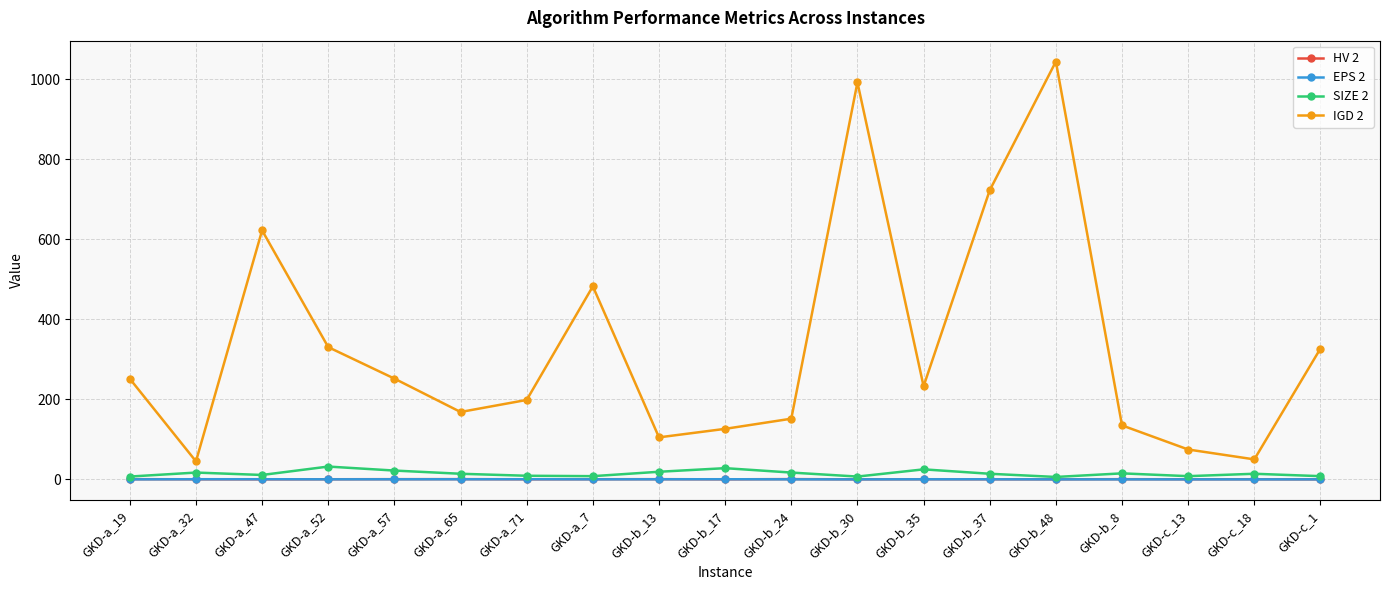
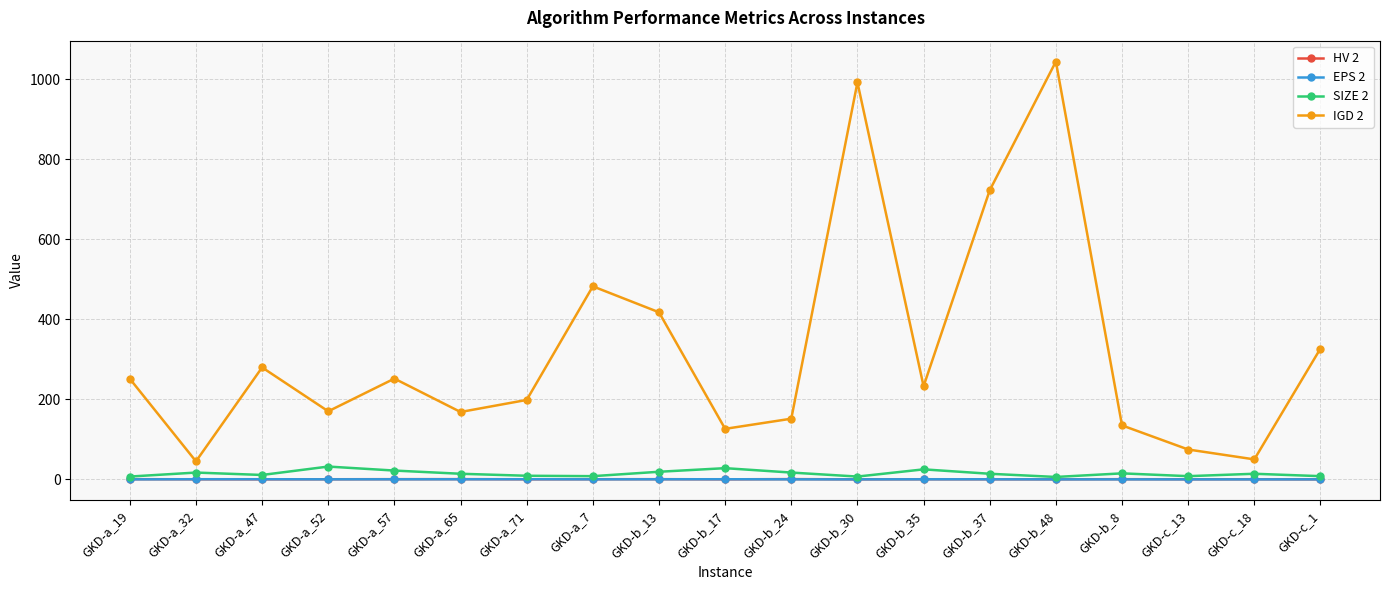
  {
    "EPS 2": {
      "GKD-a_19": 0,
      "GKD-a_32": 0,
      "GKD-a_47": 0,
      "GKD-a_52": 0,
      "GKD-a_57": 0,
      "GKD-a_65": 0,
      "GKD-a_71": 0,
      "GKD-a_7": 0,
      "GKD-b_13": 0,
      "GKD-b_17": 0,
      "GKD-b_24": 0,
      "GKD-b_30": 0,
      "GKD-b_35": 0,
      "GKD-b_37": 0,
      "GKD-b_8": 0,
      "GKD-c_13": 0,
      "GKD-c_18": 0,
      "GKD-c_1": 0
    },
    "SIZE 2": {
      "GKD-a_19": 10,
      "GKD-a_32": 20,
      "GKD-a_47": 10,
      "GKD-a_52": 30,
      "GKD-a_57": 20,
      "GKD-a_65": 10,
      "GKD-a_71": 10,
      "GKD-a_7": 10,
      "GKD-b_13": 20,
      "GKD-b_17": 30,
      "GKD-b_24": 20,
      "GKD-b_30": 10,
      "GKD-b_35": 30,
      "GKD-b_37": 10,
      "GKD-b_8": 20,
      "GKD-c_13": 10,
      "GKD-c_18": 10,
      "GKD-c_1": 10
    },
    "IGD 2": {
      "GKD-a_19": 250,
      "GKD-a_32": 50,
-     "GKD-a_47": 620,
-     "GKD-a_52": 330,
+     "GKD-a_47": 280,
+     "GKD-a_52": 170,
      "GKD-a_57": 250,
      "GKD-a_65": 170,
      "GKD-a_71": 200,
      "GKD-a_7": 480,
-     "GKD-b_13": 110,
+     "GKD-b_13": 420,
      "GKD-b_17": 130,
      "GKD-b_24": 150,
      "GKD-b_30": 990,
      "GKD-b_35": 230,
      "GKD-b_37": 720,
      "GKD-b_48": 1040,
      "GKD-b_8": 130,
      "GKD-c_13": 70,
      "GKD-c_18": 50,
      "GKD-c_1": 330
    }
  }
